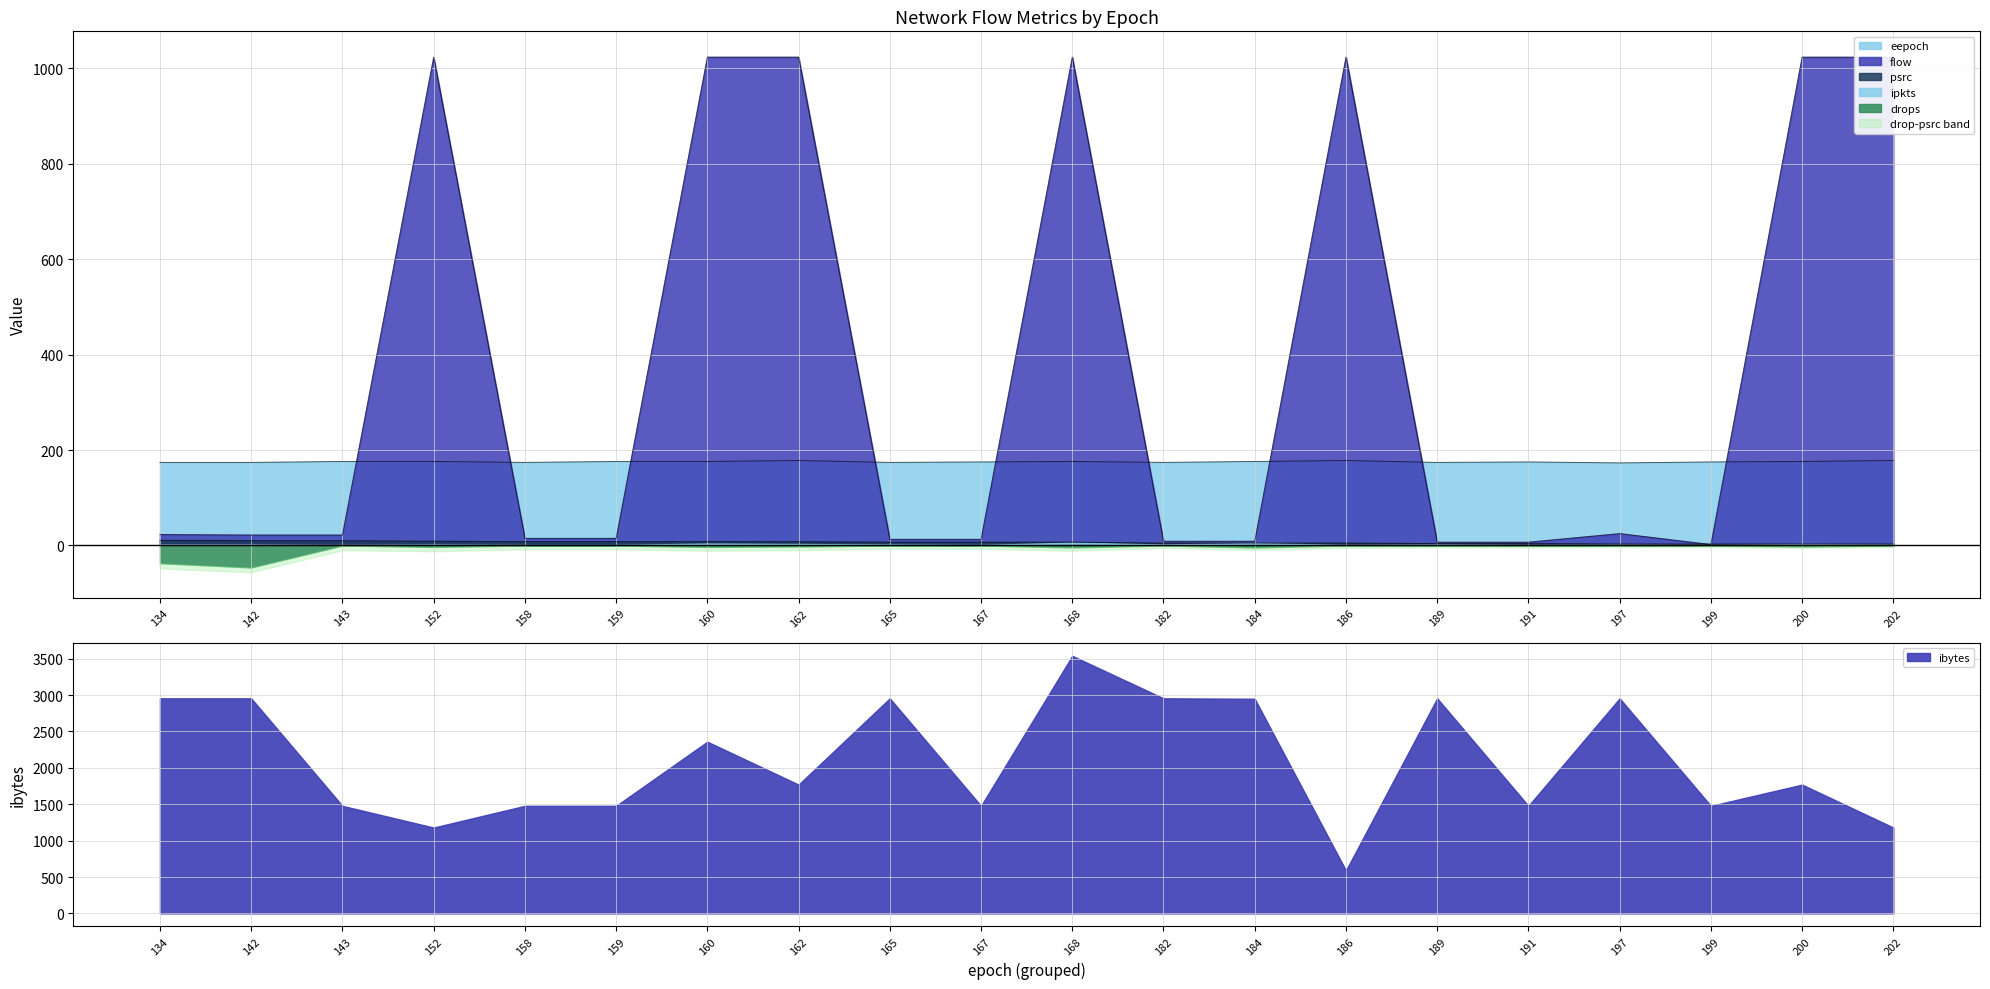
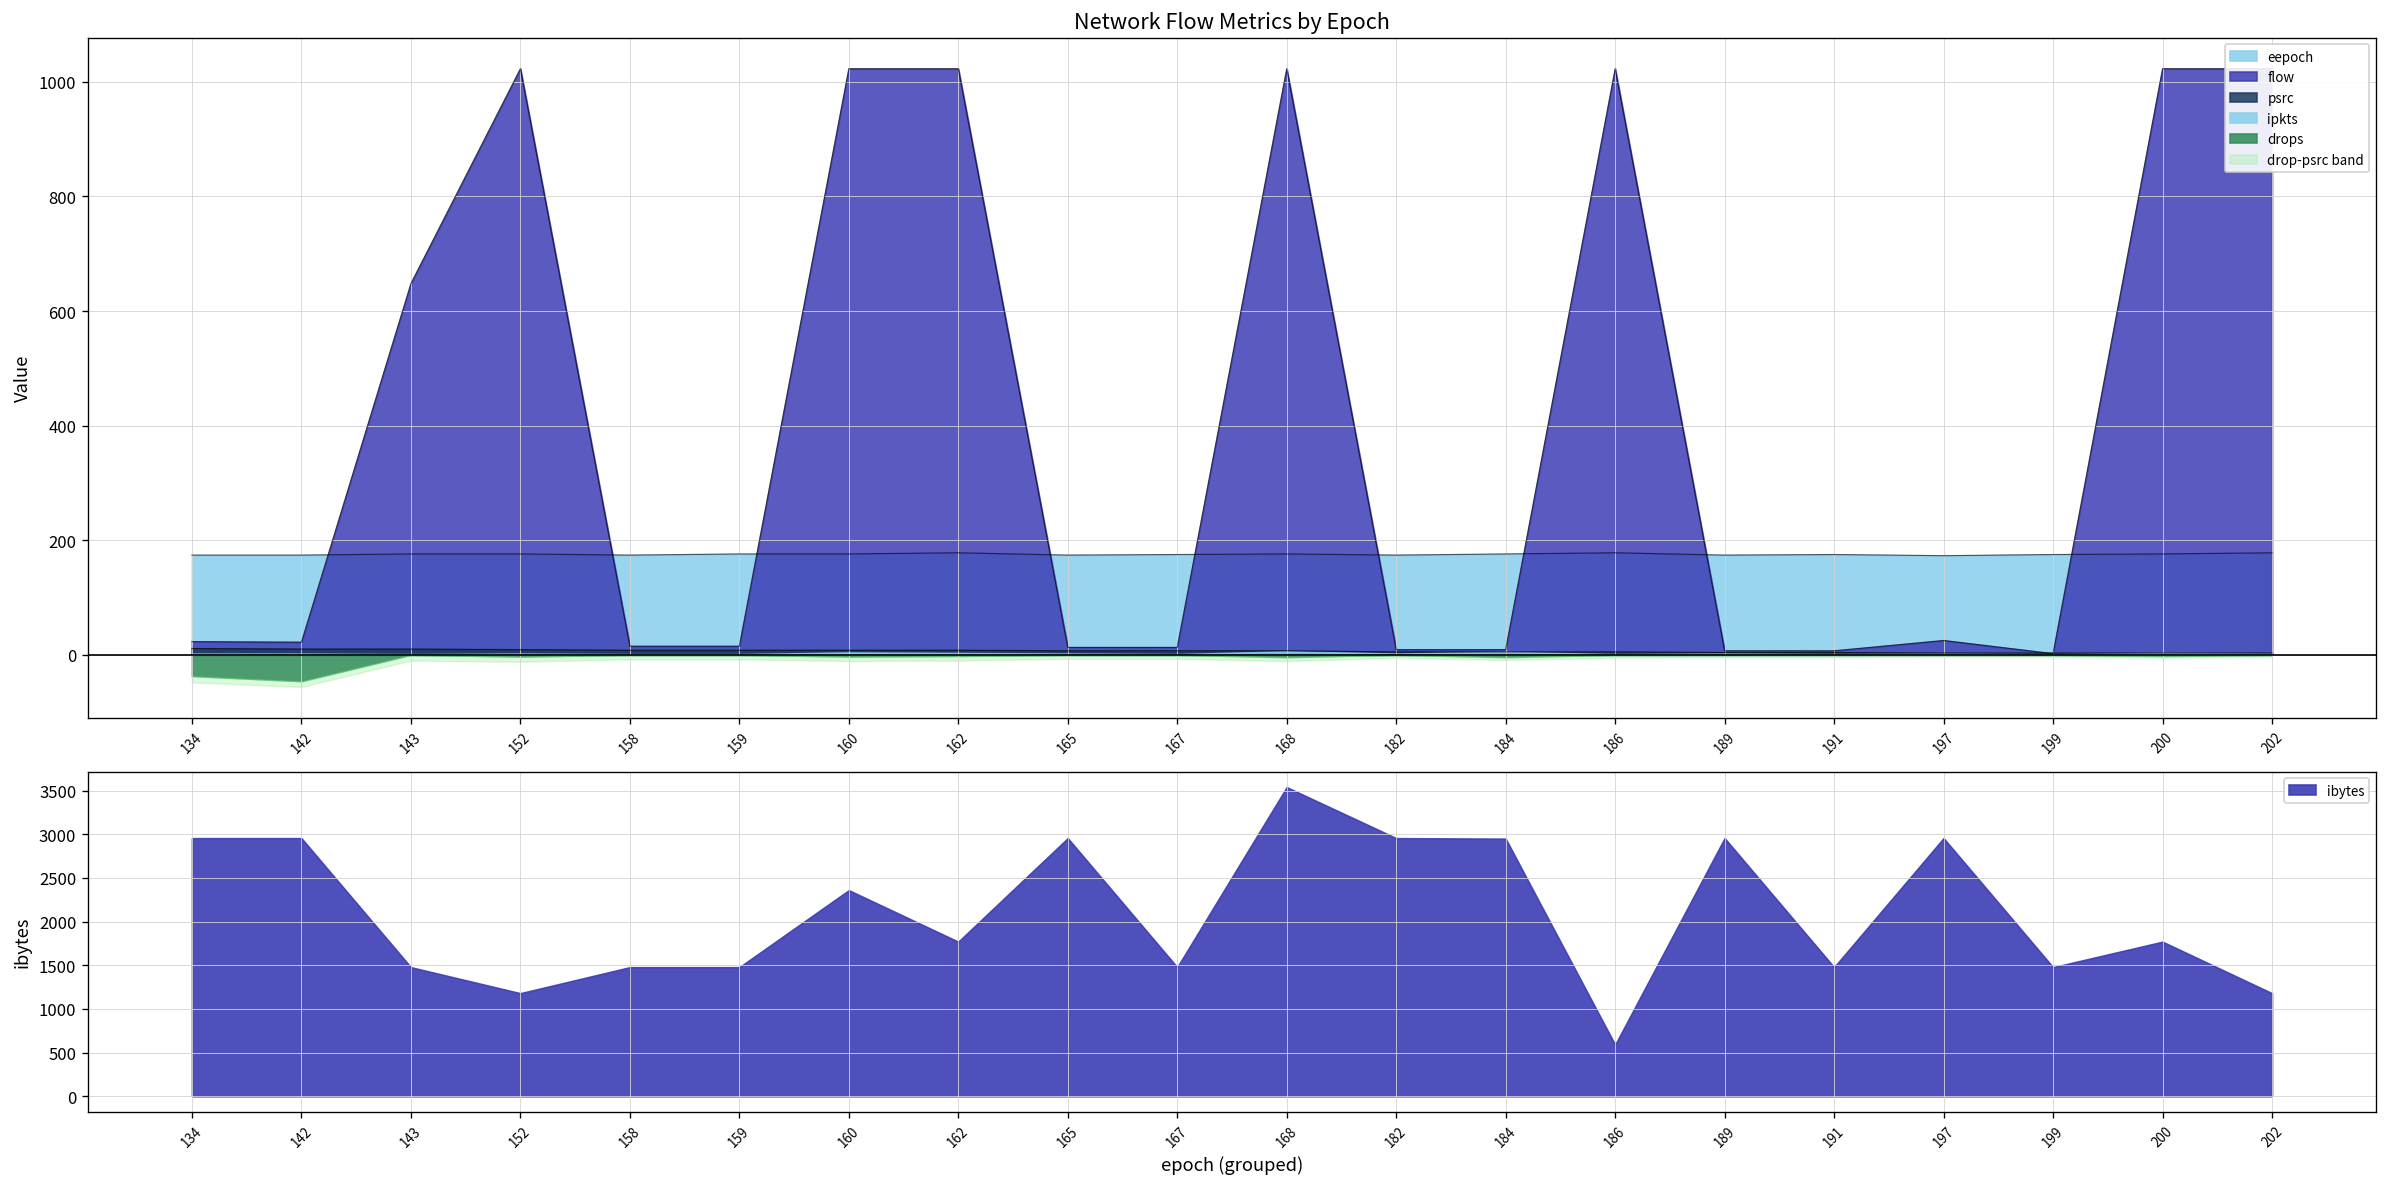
  {
    "Network Flow Metrics by Epoch": {
      "flow": {
        "134": 20,
        "142": 20,
-       "143": 20,
+       "143": 650,
        "152": 1020,
        "158": 20,
        "159": 20,
        "160": 1020,
        "162": 1020,
        "165": 10,
        "167": 10,
        "168": 1020,
        "186": 1020,
        "197": 30,
        "200": 1020
      },
      "psrc": {
        "134": 10,
        "142": 10,
        "143": 10,
        "152": 10,
        "158": 10,
        "159": 10,
        "167": 10
      }
    }
  }
